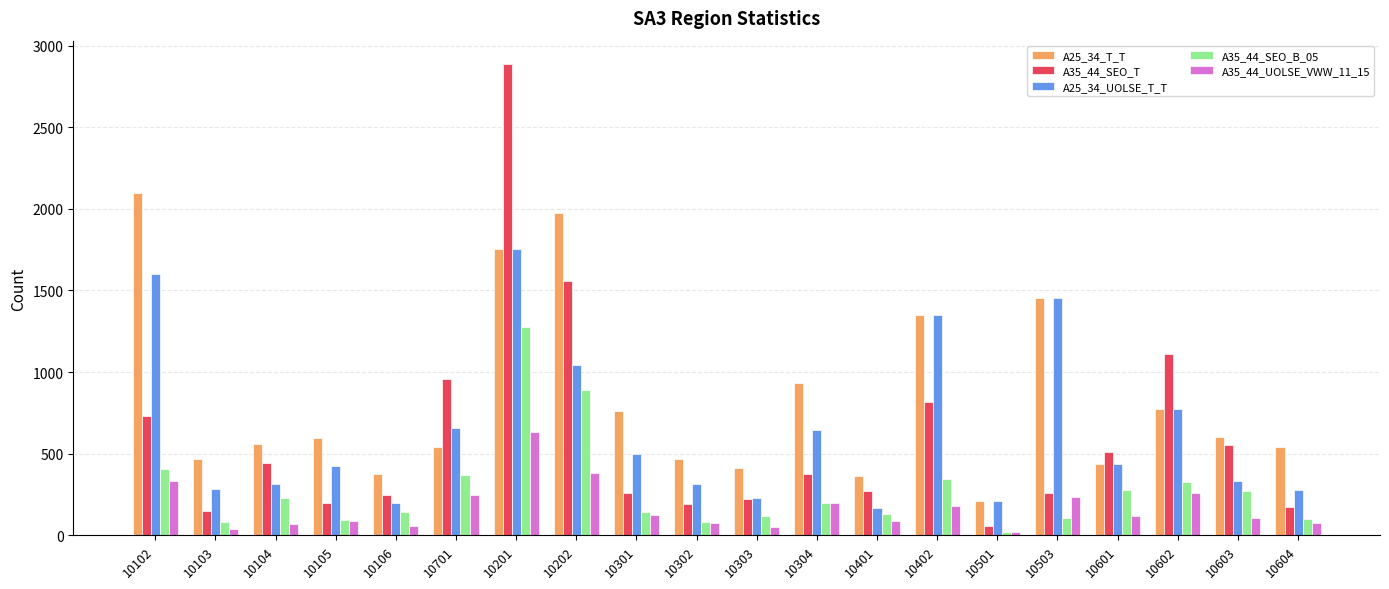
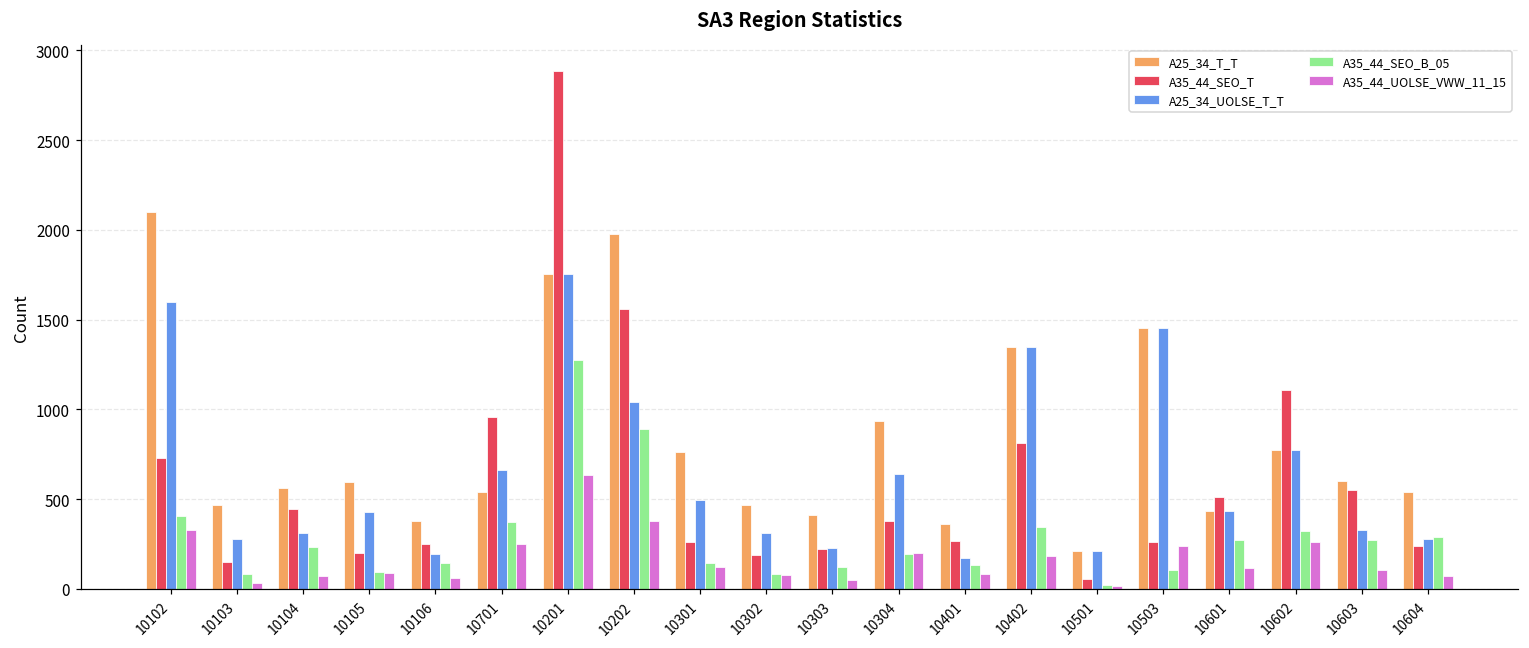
  {
    "A25_34_T_T": {
      "10102": 2100,
      "10103": 470,
      "10104": 560,
      "10105": 590,
      "10106": 380,
      "10701": 540,
      "10201": 1760,
      "10202": 1980,
      "10301": 760,
      "10302": 470,
      "10303": 410,
      "10304": 930,
      "10401": 360,
      "10402": 1350,
      "10501": 210,
      "10503": 1450,
      "10601": 430,
      "10602": 770,
      "10603": 600,
      "10604": 540
    },
    "A35_44_SEO_T": {
      "10102": 730,
      "10103": 150,
      "10104": 450,
      "10105": 200,
      "10106": 250,
      "10701": 960,
      "10201": 2890,
      "10202": 1560,
      "10301": 260,
      "10302": 190,
      "10303": 220,
      "10304": 380,
      "10401": 270,
      "10402": 810,
      "10501": 60,
      "10503": 260,
      "10601": 510,
      "10602": 1110,
      "10603": 550,
-     "10604": 180
+     "10604": 240
    },
    "A25_34_UOLSE_T_T": {
      "10102": 1600,
      "10103": 280,
      "10104": 310,
      "10105": 430,
      "10106": 200,
      "10701": 660,
      "10201": 1760,
      "10202": 1040,
      "10301": 500,
      "10302": 310,
      "10303": 230,
      "10304": 640,
      "10401": 170,
      "10402": 1350,
      "10501": 210,
      "10503": 1450,
      "10601": 430,
      "10602": 770,
      "10603": 330,
      "10604": 280
    },
    "A35_44_SEO_B_05": {
      "10102": 410,
      "10103": 80,
      "10104": 230,
      "10105": 90,
      "10106": 140,
      "10701": 370,
      "10201": 1270,
      "10202": 890,
      "10301": 140,
      "10302": 80,
      "10303": 120,
      "10304": 200,
      "10401": 130,
      "10402": 350,
      "10501": 20,
      "10503": 110,
      "10601": 280,
      "10602": 320,
      "10603": 270,
-     "10604": 100
+     "10604": 290
    },
    "A35_44_UOLSE_VWW_11_15": {
      "10102": 330,
      "10103": 40,
      "10104": 70,
      "10105": 90,
      "10106": 60,
      "10701": 250,
      "10201": 640,
      "10202": 380,
      "10301": 130,
      "10302": 80,
      "10303": 50,
      "10304": 200,
      "10401": 90,
      "10402": 180,
      "10501": 20,
      "10503": 240,
      "10601": 120,
      "10602": 260,
      "10603": 100,
      "10604": 70
    }
  }
